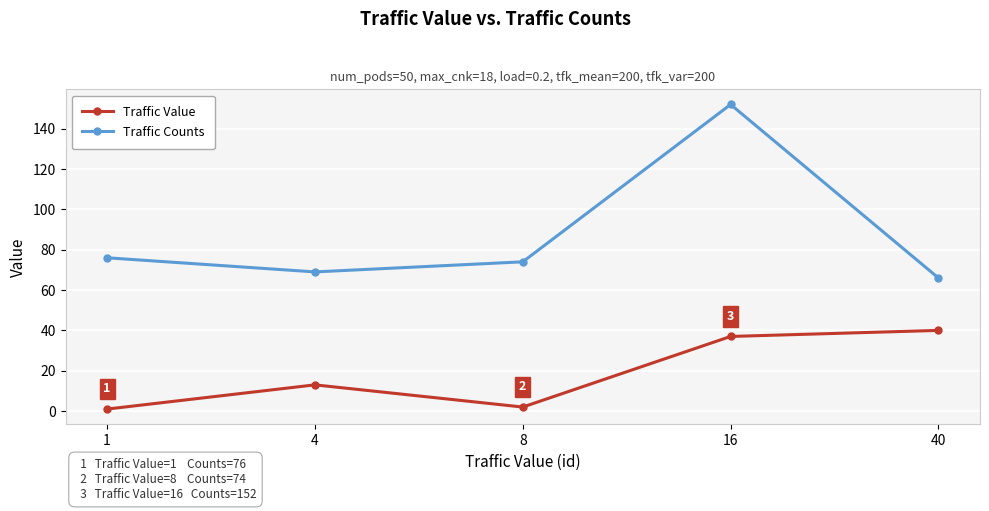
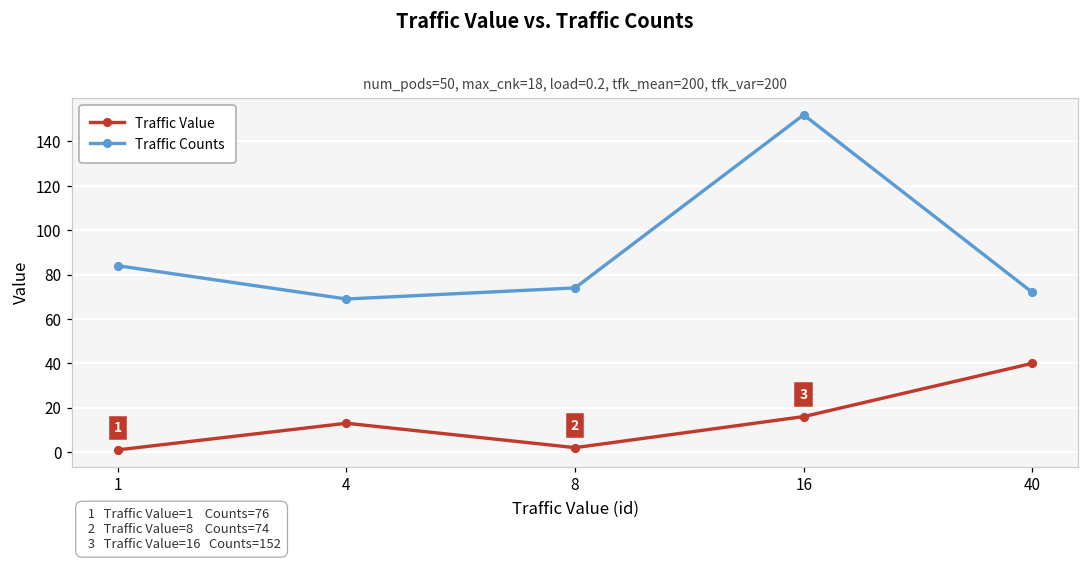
  {
    "Traffic Value": {
      "4": 13,
-     "16": 37,
+     "16": 16,
      "40": 40
    },
    "Traffic Counts": {
-     "1": 76,
+     "1": 84,
      "4": 69,
      "8": 74,
      "16": 152,
-     "40": 66
+     "40": 72
    }
  }
